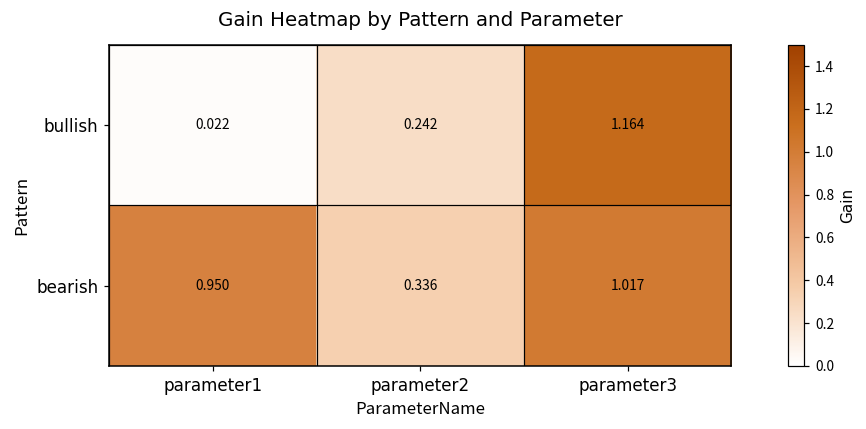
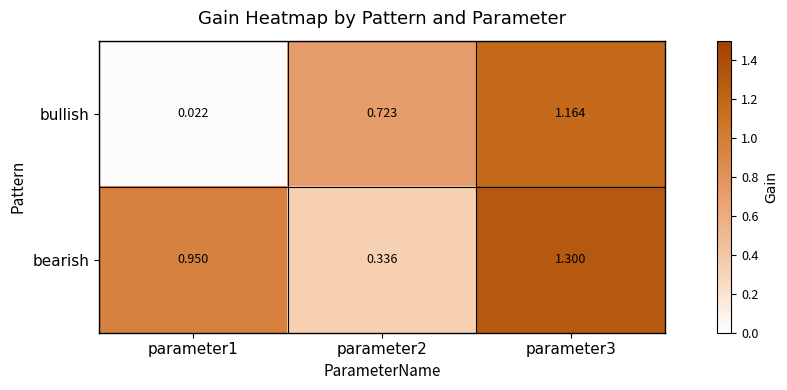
  {
    "bullish": {
      "parameter1": 0.022,
-     "parameter2": 0.242,
+     "parameter2": 0.723,
      "parameter3": 1.164
    },
    "bearish": {
      "parameter1": 0.950,
      "parameter2": 0.336,
-     "parameter3": 1.017
+     "parameter3": 1.300
    }
  }
